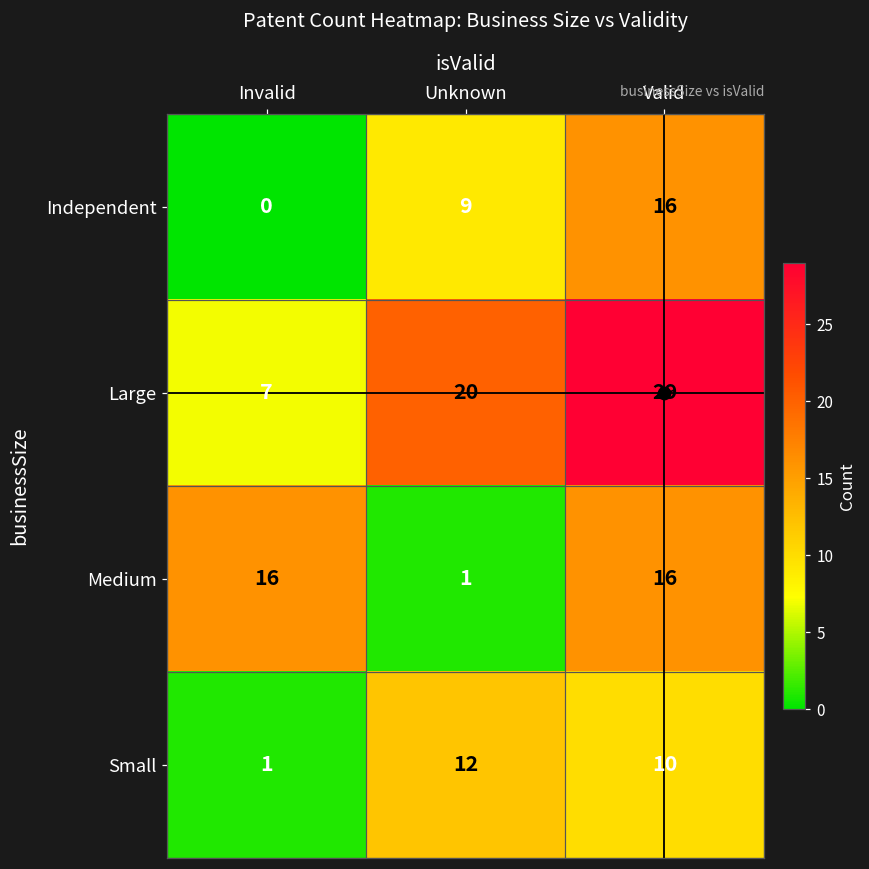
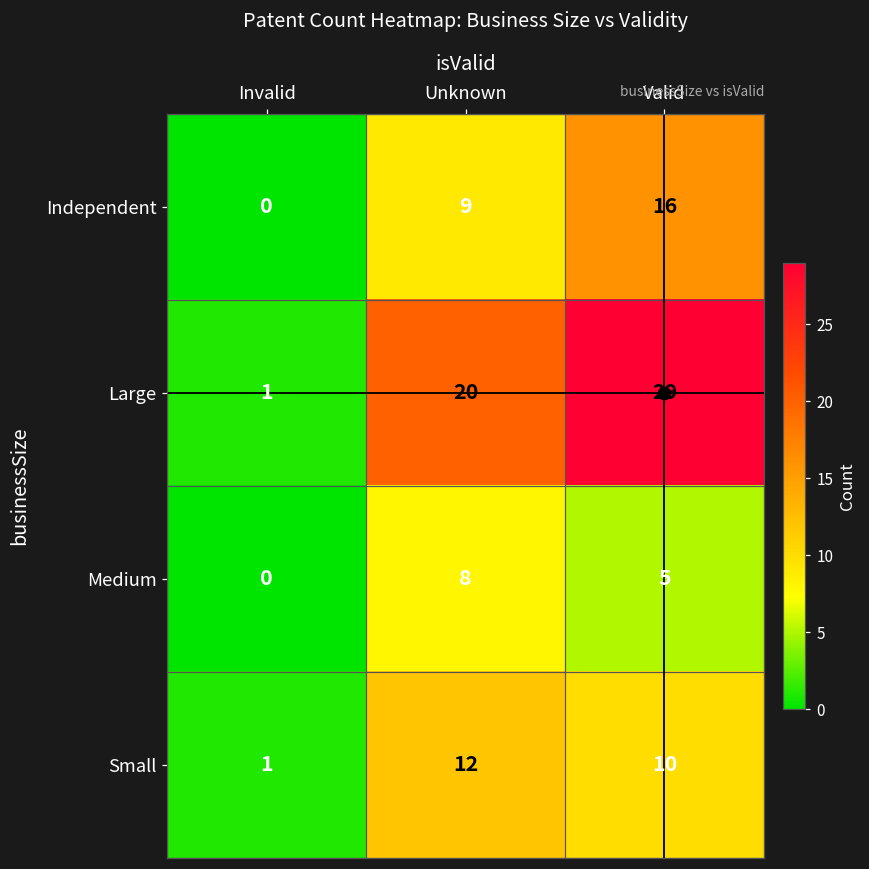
  {
    "Independent": {
      "Invalid": 0,
      "Unknown": 9,
      "Valid": 16
    },
    "Large": {
-     "Invalid": 7,
+     "Invalid": 1,
      "Unknown": 20
    },
    "Medium": {
-     "Invalid": 16,
-     "Unknown": 1,
-     "Valid": 16
+     "Invalid": 0,
+     "Unknown": 8,
+     "Valid": 5
    },
    "Small": {
      "Invalid": 1,
      "Unknown": 12,
      "Valid": 10
    }
  }
